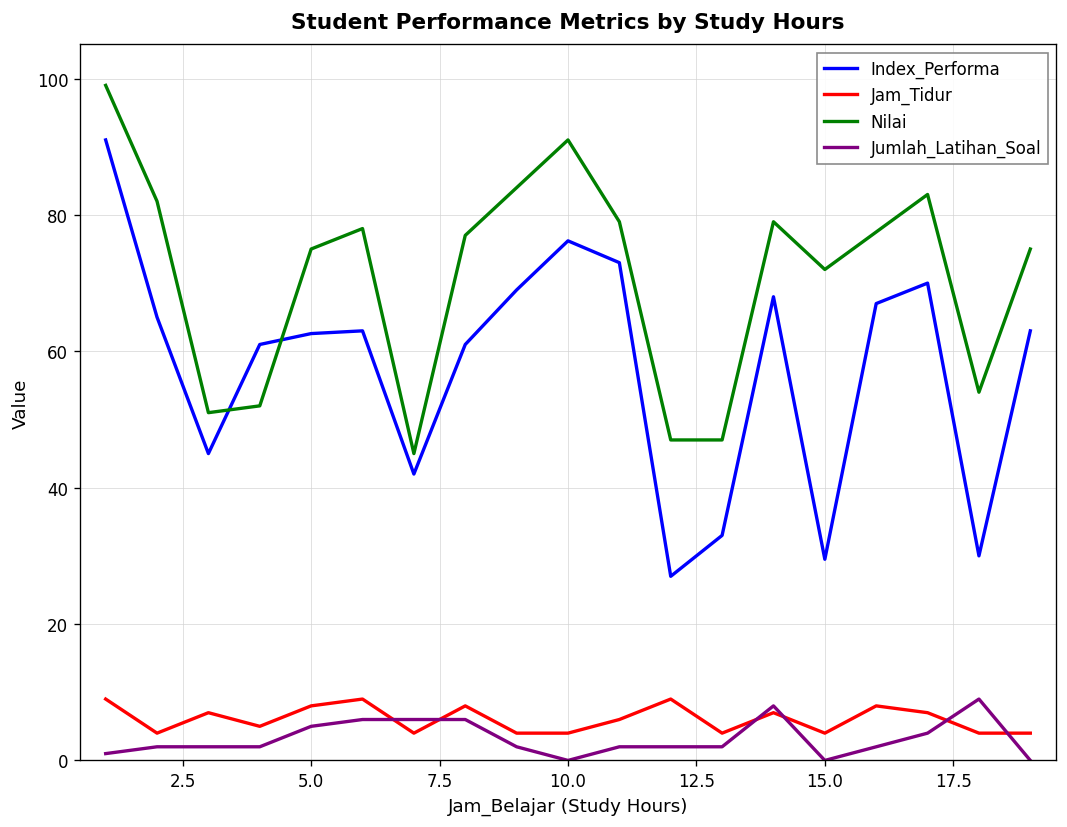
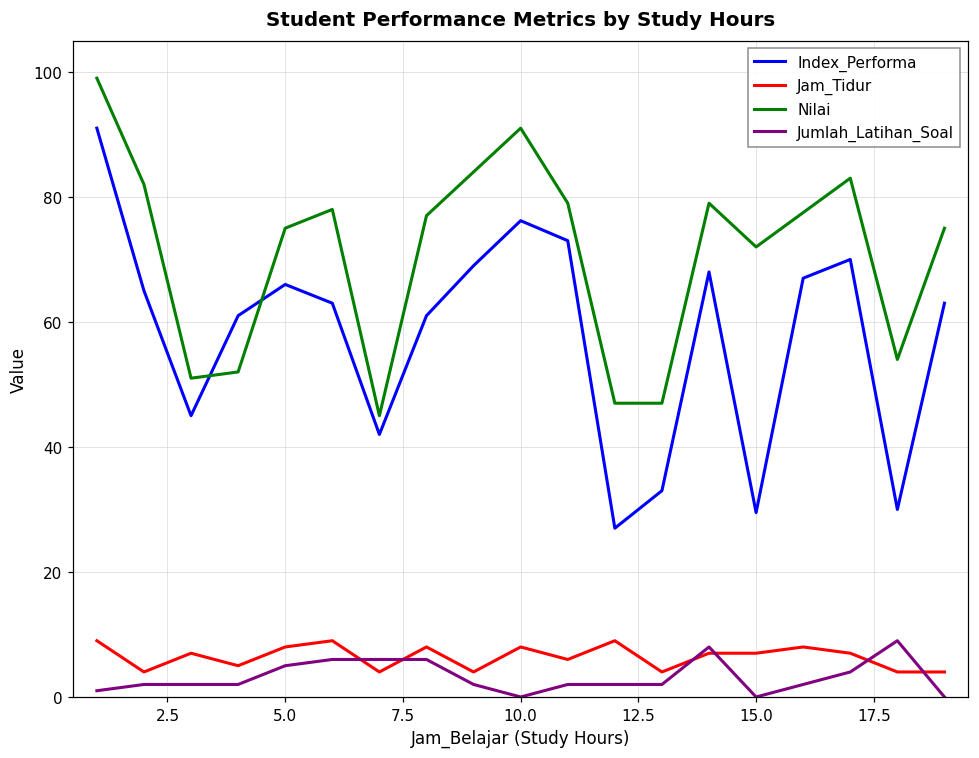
  {
    "Index_Performa": {
-     "5.0": 63,
+     "5.0": 66,
      "10.0": 76,
      "15.0": 30
    },
    "Jam_Tidur": {
      "5.0": 8,
-     "10.0": 4,
-     "15.0": 4
+     "10.0": 8,
+     "15.0": 7
    },
    "Nilai": {
      "5.0": 75,
      "10.0": 91,
      "15.0": 72
    },
    "Jumlah_Latihan_Soal": {
      "5.0": 5,
      "10.0": 0,
      "15.0": 0
    }
  }
